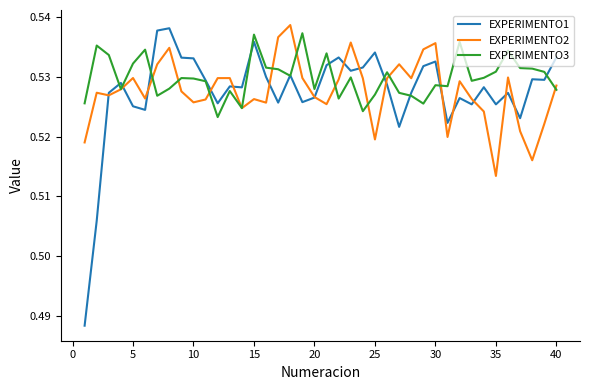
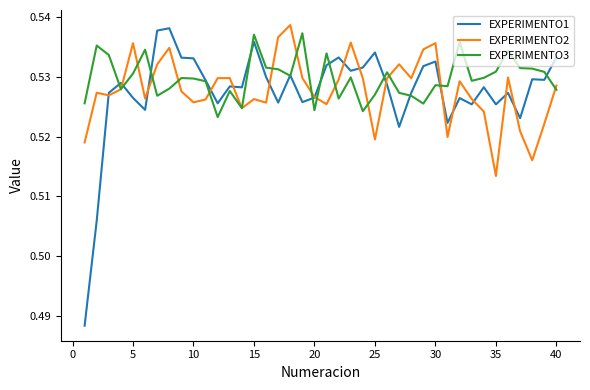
  {
    "EXPERIMENTO1": {
-     "5": 0.525,
+     "5": 0.526,
      "10": 0.533,
      "15": 0.536,
      "25": 0.534,
      "30": 0.533,
      "35": 0.525
    },
    "EXPERIMENTO2": {
-     "5": 0.530,
+     "5": 0.536,
      "10": 0.526,
      "15": 0.526,
      "25": 0.520,
      "30": 0.536,
      "35": 0.513,
      "40": 0.529
    },
    "EXPERIMENTO3": {
-     "5": 0.532,
+     "5": 0.531,
      "10": 0.530,
      "15": 0.537,
-     "20": 0.528,
+     "20": 0.524,
      "25": 0.527,
      "30": 0.529,
      "35": 0.531,
      "40": 0.528
    }
  }
